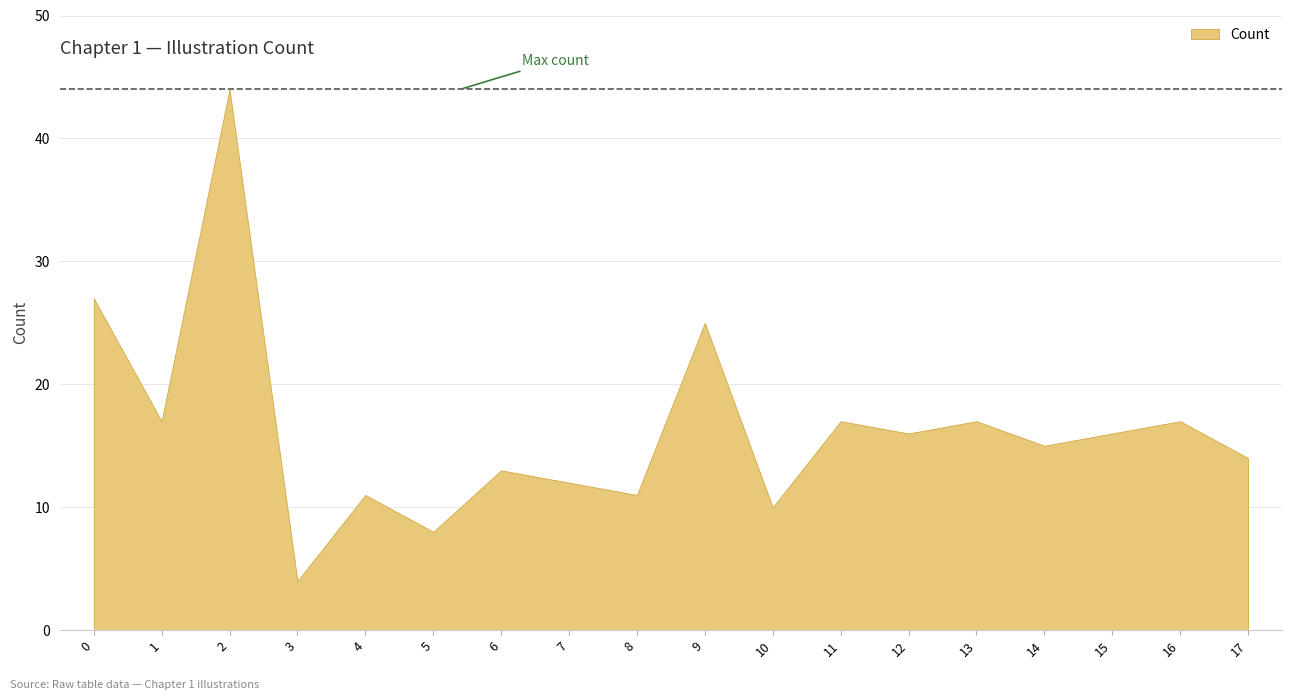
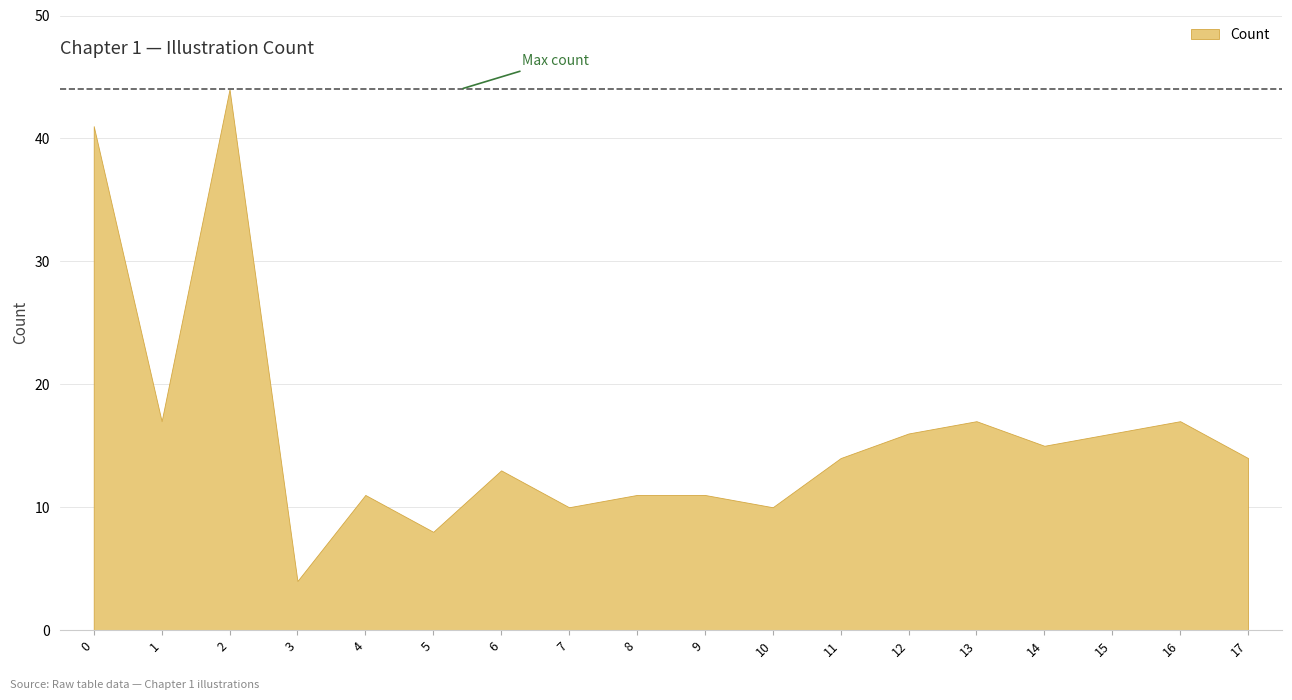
  {
-   "0": 27,
+   "0": 41,
    "1": 17,
    "2": 44,
    "3": 4,
    "4": 11,
    "5": 8,
    "6": 13,
-   "7": 12,
+   "7": 10,
    "8": 11,
-   "9": 25,
+   "9": 11,
    "10": 10,
-   "11": 17,
+   "11": 14,
    "12": 16,
    "13": 17,
    "14": 15,
    "15": 16,
    "16": 17,
    "17": 14
  }
